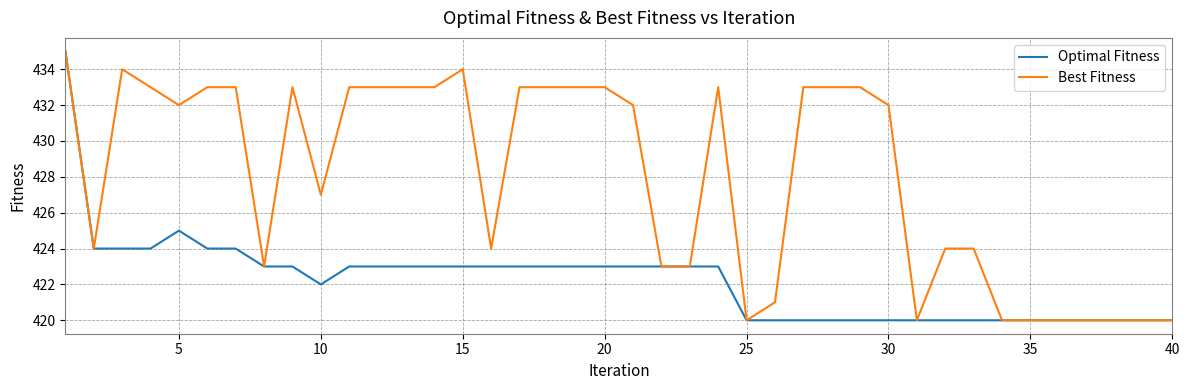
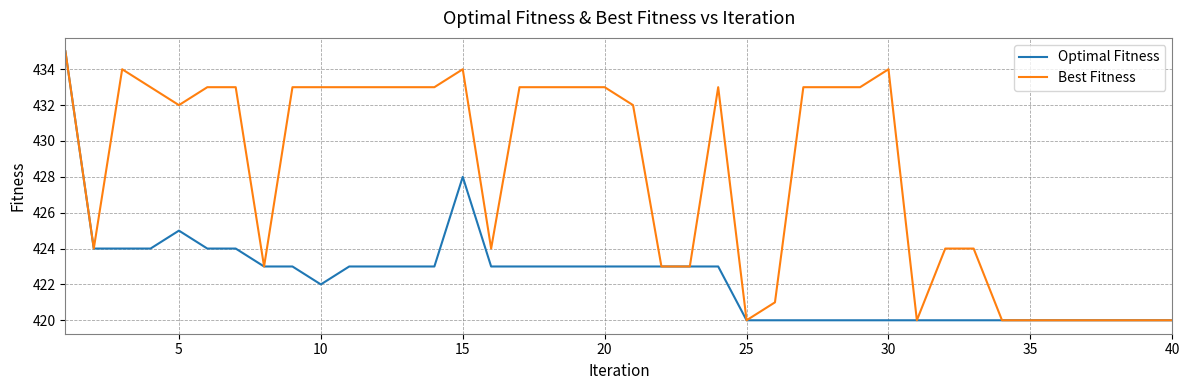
  {
    "Optimal Fitness": {
      "5": 425,
      "10": 422,
-     "15": 423,
+     "15": 428,
      "20": 423,
      "30": 420
    },
    "Best Fitness": {
      "5": 432,
-     "10": 427,
+     "10": 433,
      "15": 434,
      "20": 433,
-     "30": 432
+     "30": 434
    }
  }
